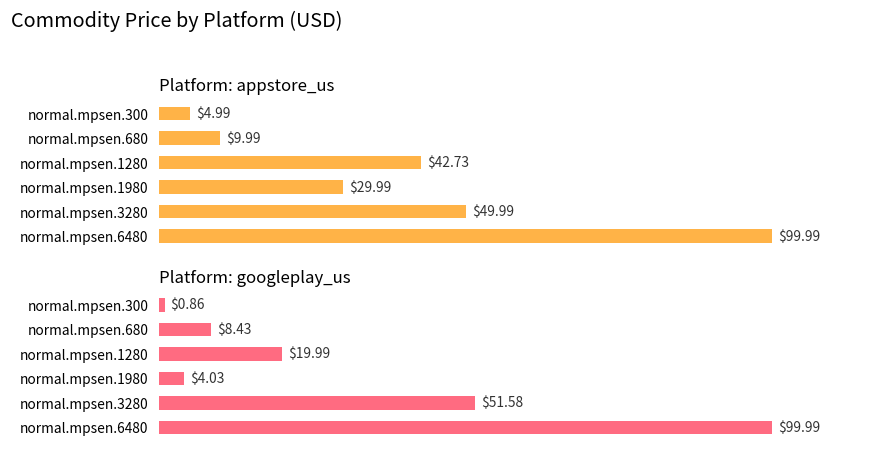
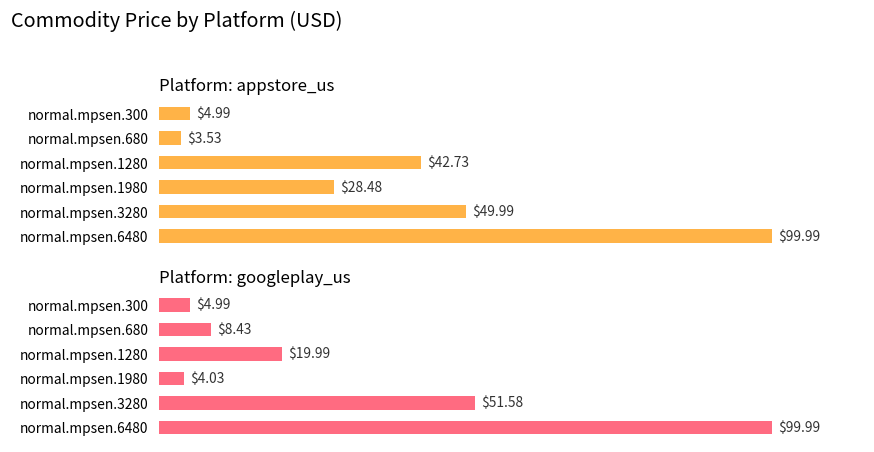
  {
    "Platform: appstore_us": {
      "normal.mpsen.300": "$4.99",
-     "normal.mpsen.680": "$9.99",
+     "normal.mpsen.680": "$3.53",
      "normal.mpsen.1280": "$42.73",
-     "normal.mpsen.1980": "$29.99",
+     "normal.mpsen.1980": "$28.48",
      "normal.mpsen.3280": "$49.99",
      "normal.mpsen.6480": "$99.99"
    },
    "Platform: googleplay_us": {
-     "normal.mpsen.300": "$0.86",
+     "normal.mpsen.300": "$4.99",
      "normal.mpsen.680": "$8.43",
      "normal.mpsen.1280": "$19.99",
      "normal.mpsen.1980": "$4.03",
      "normal.mpsen.3280": "$51.58",
      "normal.mpsen.6480": "$99.99"
    }
  }
